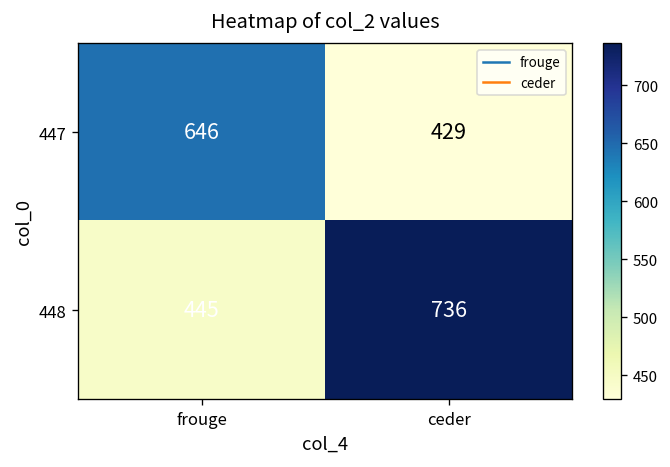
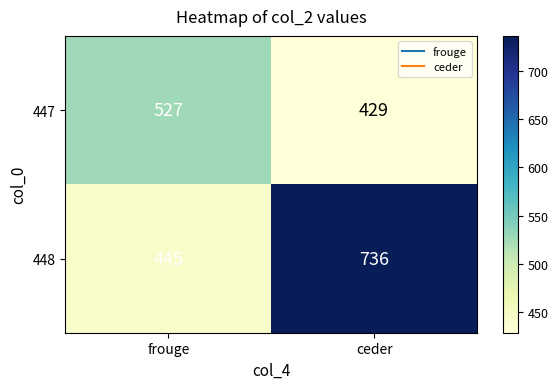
  {
    "447": {
-     "frouge": 646,
+     "frouge": 527,
      "ceder": 429
    },
    "448": {
      "frouge": 445,
      "ceder": 736
    }
  }
